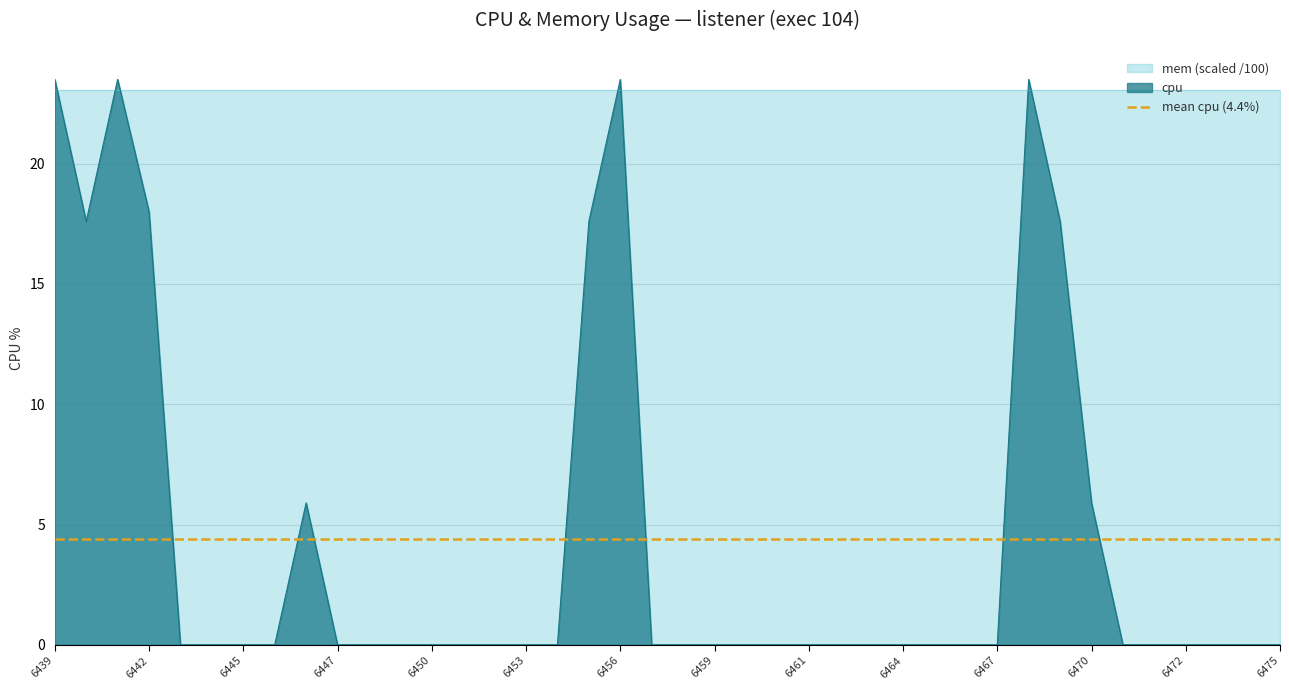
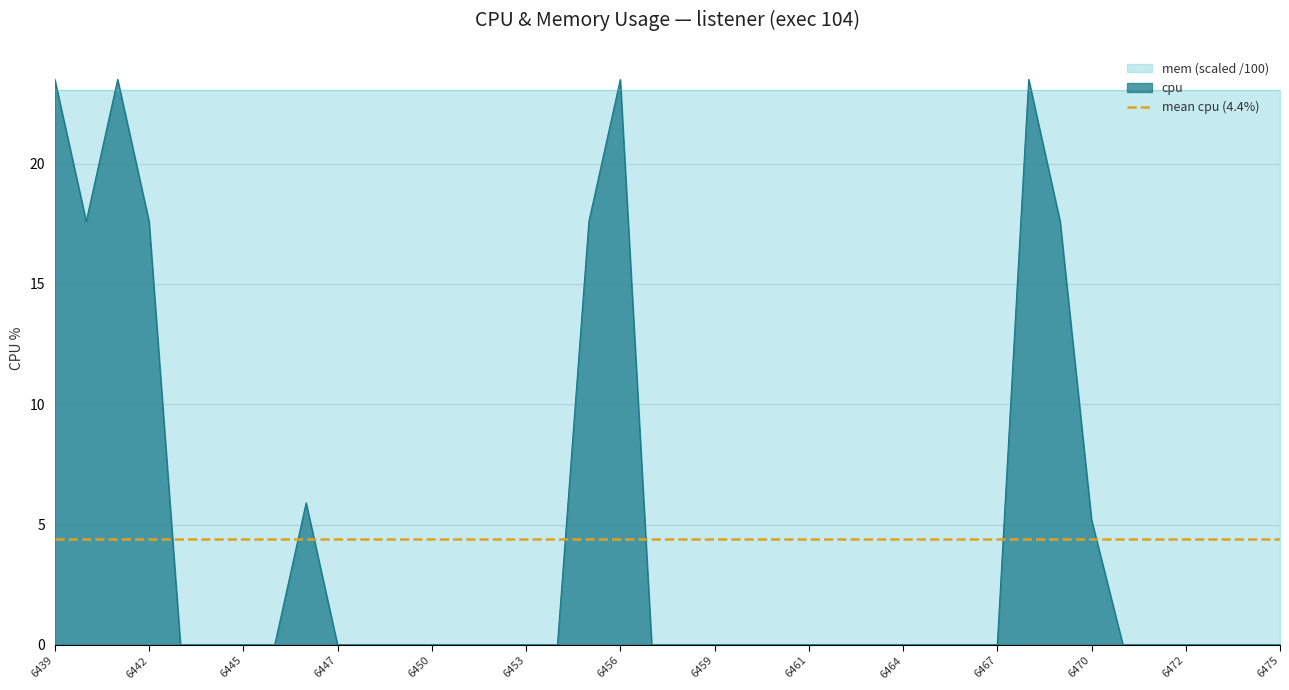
  {
    "mem (scaled /100)": {
      "6439": 23.1,
      "6442": 23.1,
      "6445": 23.1,
      "6447": 23.1,
      "6450": 23.1,
      "6453": 23.1,
      "6456": 23.1,
      "6459": 23.1,
      "6461": 23.1,
      "6464": 23.1,
      "6467": 23.1,
      "6470": 23.1,
      "6472": 23.1,
      "6475": 23.1
    },
    "cpu": {
      "6439": 23.5,
-     "6442": 18.0,
+     "6442": 17.6,
      "6445": 0.0,
      "6447": 0.0,
      "6450": 0.0,
      "6453": 0.0,
      "6456": 23.5,
      "6459": 0.0,
      "6461": 0.0,
      "6464": 0.0,
      "6467": 0.0,
-     "6470": 5.9,
+     "6470": 5.2,
      "6472": 0.0,
      "6475": 0.0
    }
  }
